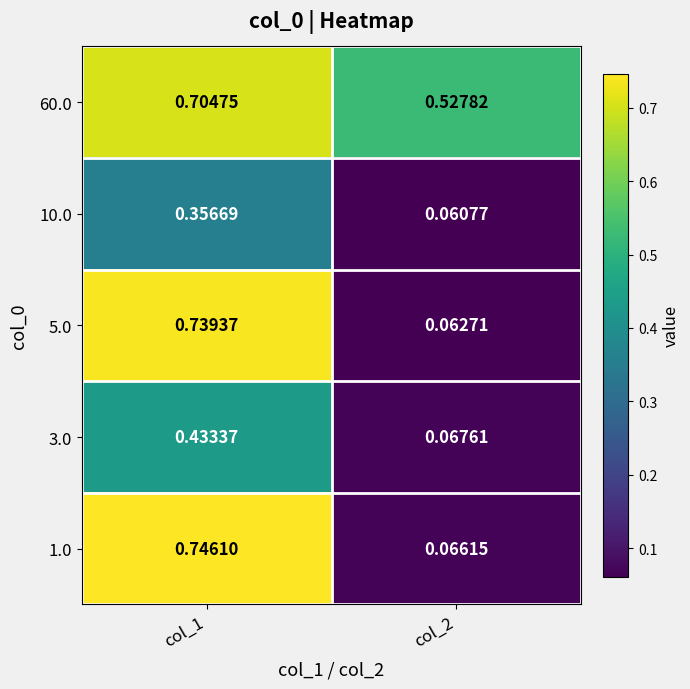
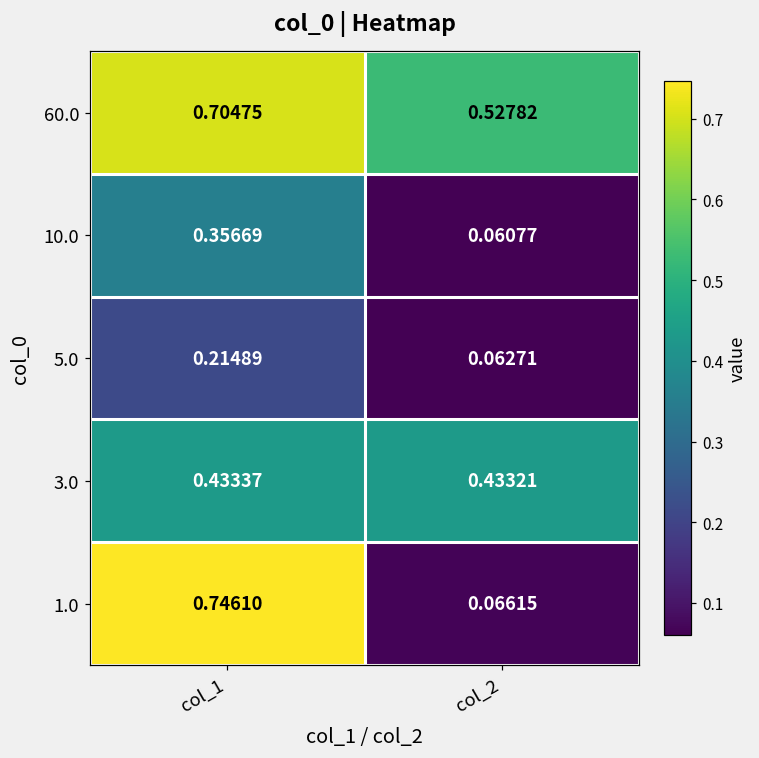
  {
    "60.0": {
      "col_1": 0.70475,
      "col_2": 0.52782
    },
    "10.0": {
      "col_1": 0.35669,
      "col_2": 0.06077
    },
    "5.0": {
-     "col_1": 0.73937,
+     "col_1": 0.21489,
      "col_2": 0.06271
    },
    "3.0": {
      "col_1": 0.43337,
-     "col_2": 0.06761
+     "col_2": 0.43321
    },
    "1.0": {
      "col_1": 0.74610,
      "col_2": 0.06615
    }
  }
